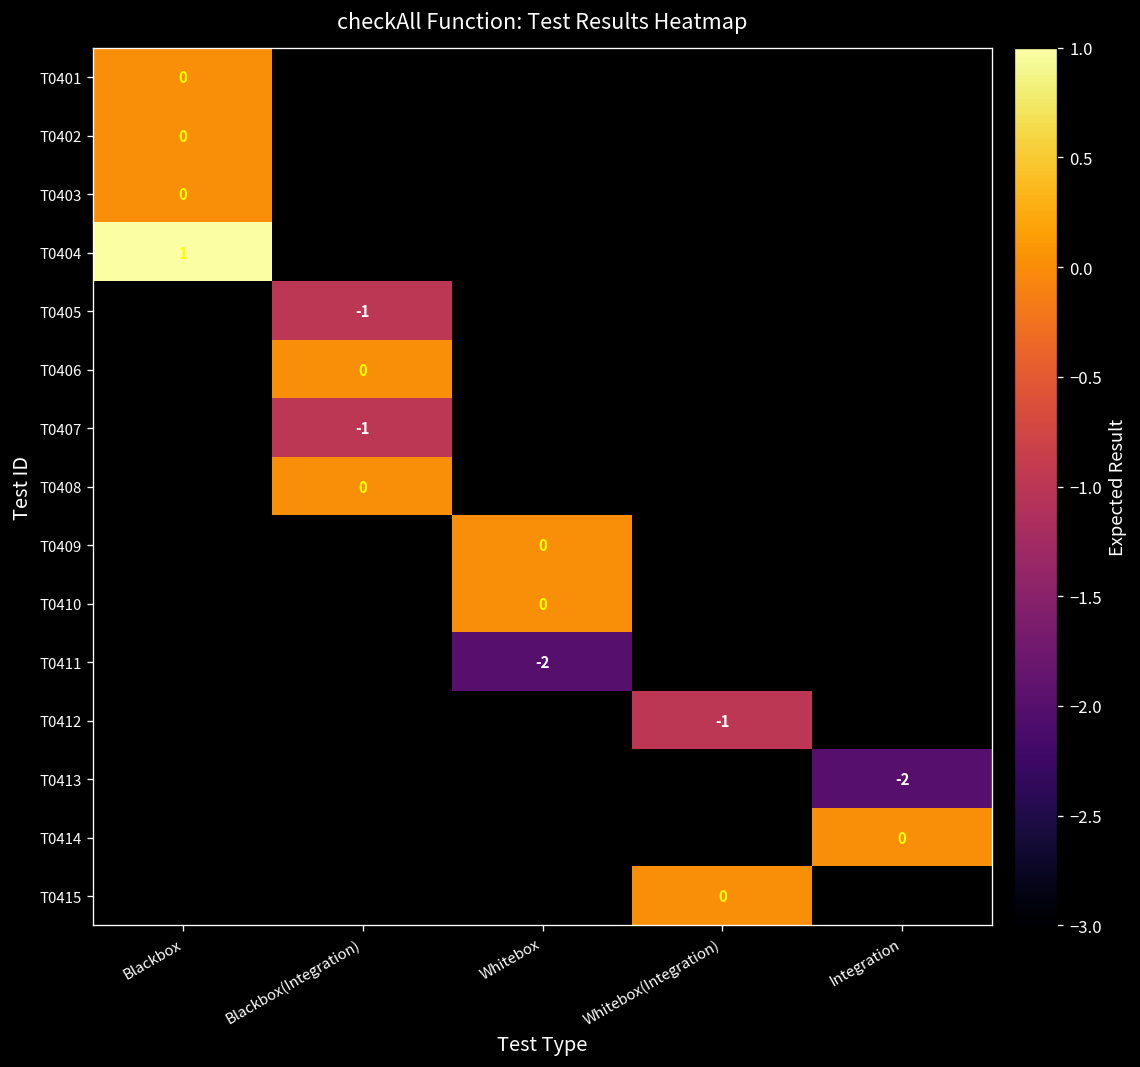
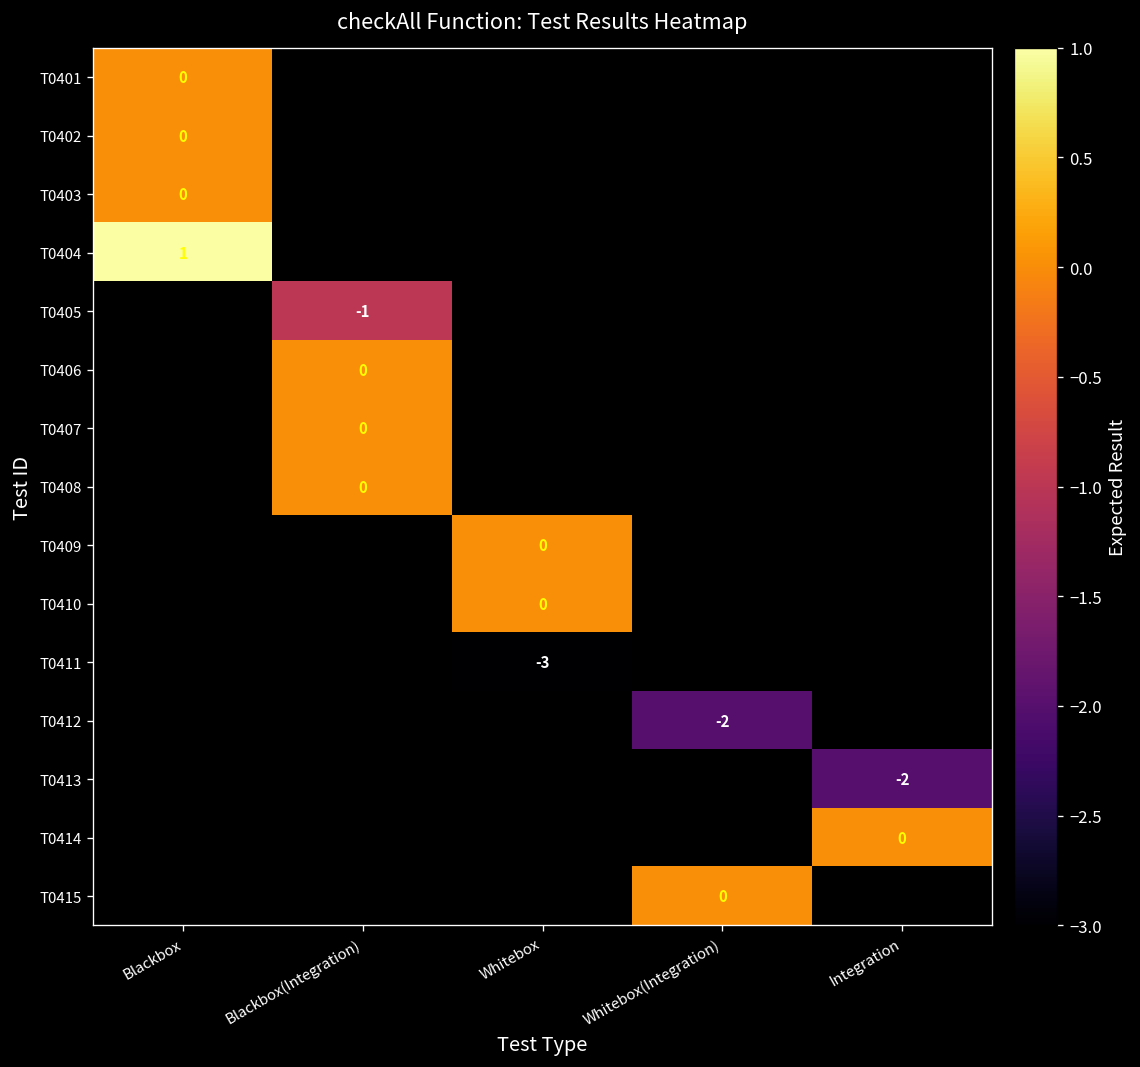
  {
    "T0401": {
      "Blackbox": 0
    },
    "T0402": {
      "Blackbox": 0
    },
    "T0403": {
      "Blackbox": 0
    },
    "T0404": {
      "Blackbox": 1
    },
    "T0405": {
      "Blackbox(Integration)": -1
    },
    "T0406": {
      "Blackbox(Integration)": 0
    },
    "T0407": {
-     "Blackbox(Integration)": -1
+     "Blackbox(Integration)": 0
    },
    "T0408": {
      "Blackbox(Integration)": 0
    },
    "T0409": {
      "Whitebox": 0
    },
    "T0410": {
      "Whitebox": 0
    },
    "T0411": {
-     "Whitebox": -2
+     "Whitebox": -3
    },
    "T0412": {
-     "Whitebox(Integration)": -1
+     "Whitebox(Integration)": -2
    },
    "T0413": {
      "Integration": -2
    },
    "T0414": {
      "Integration": 0
    },
    "T0415": {
      "Whitebox(Integration)": 0
    }
  }
